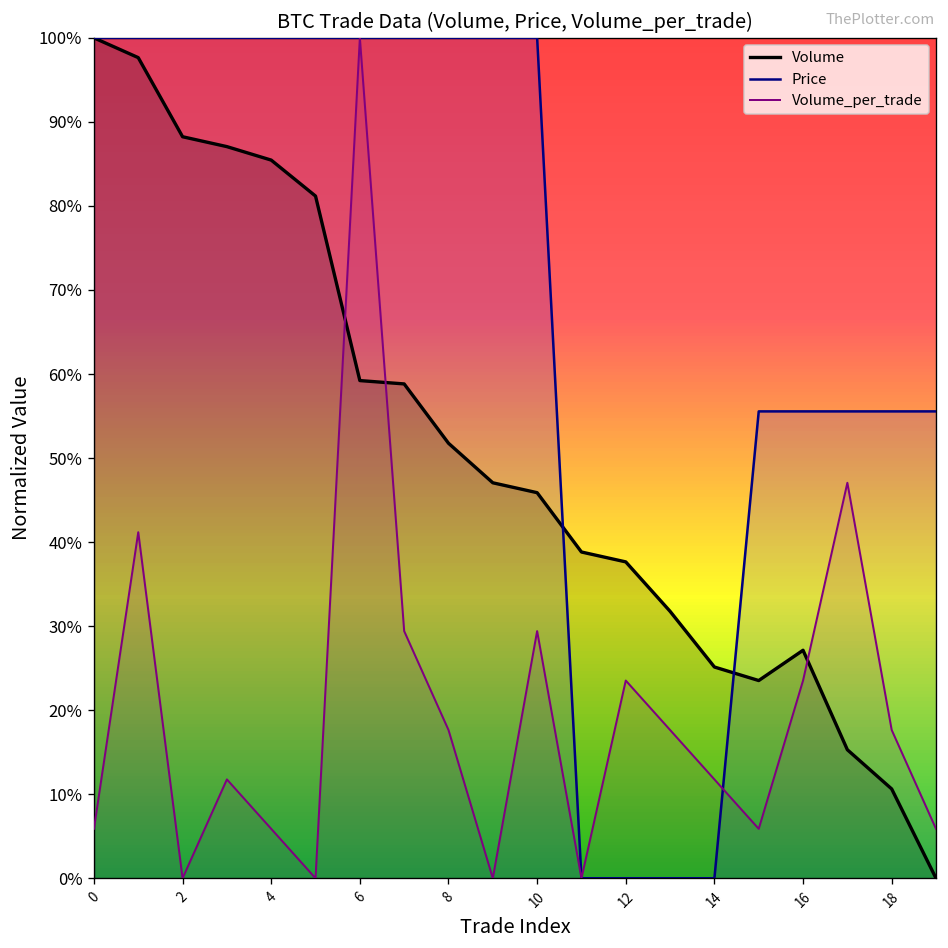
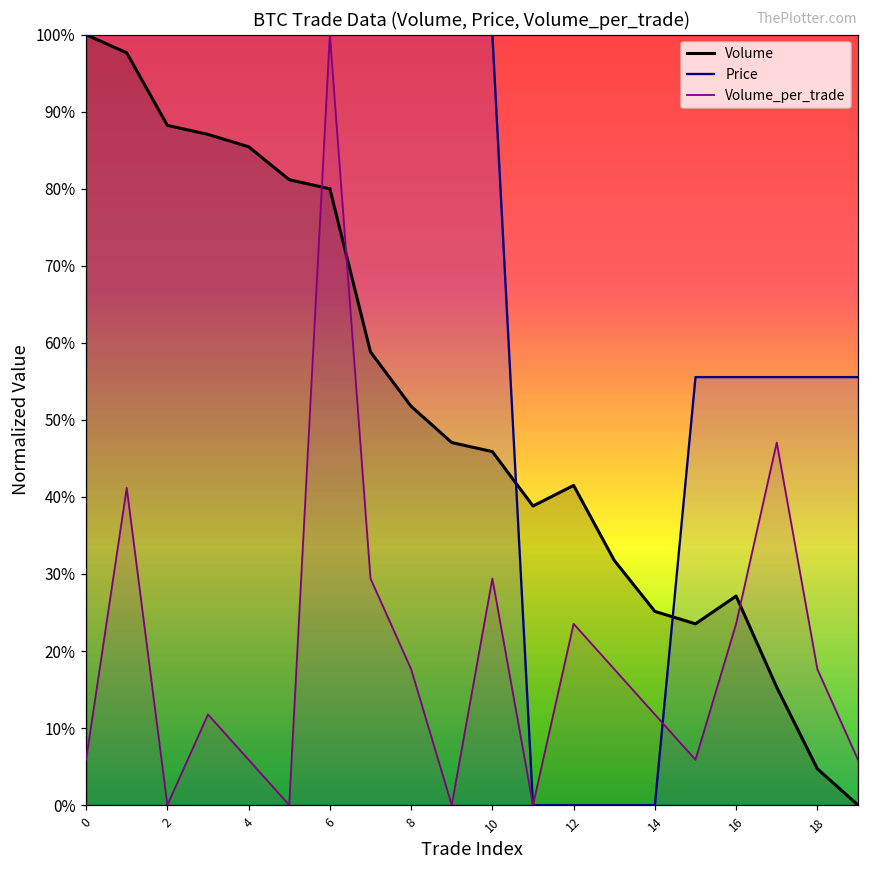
  {
    "Volume": {
      "2": "88%",
      "4": "85%",
-     "6": "59%",
+     "6": "80%",
      "8": "52%",
      "10": "46%",
-     "12": "38%",
+     "12": "41%",
      "14": "25%",
      "16": "27%",
-     "18": "11%"
+     "18": "5%"
    }
  }
